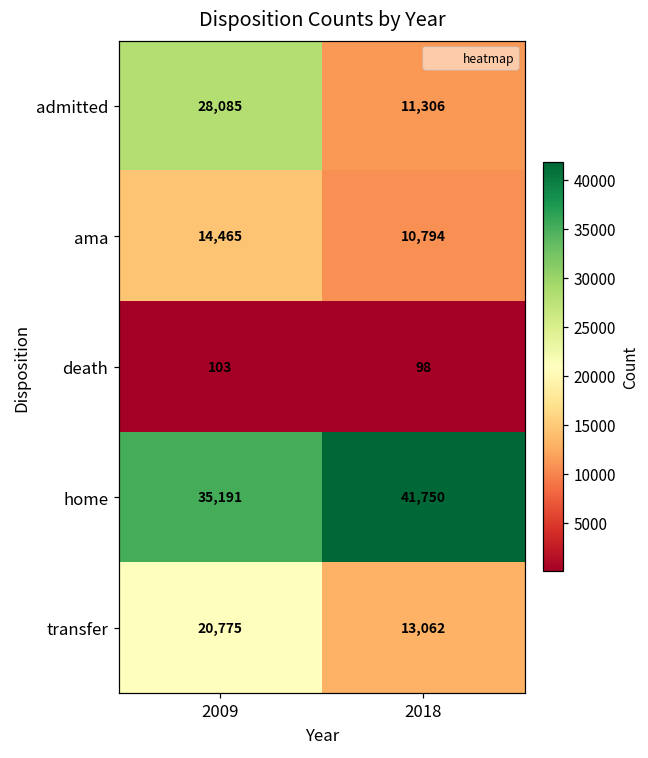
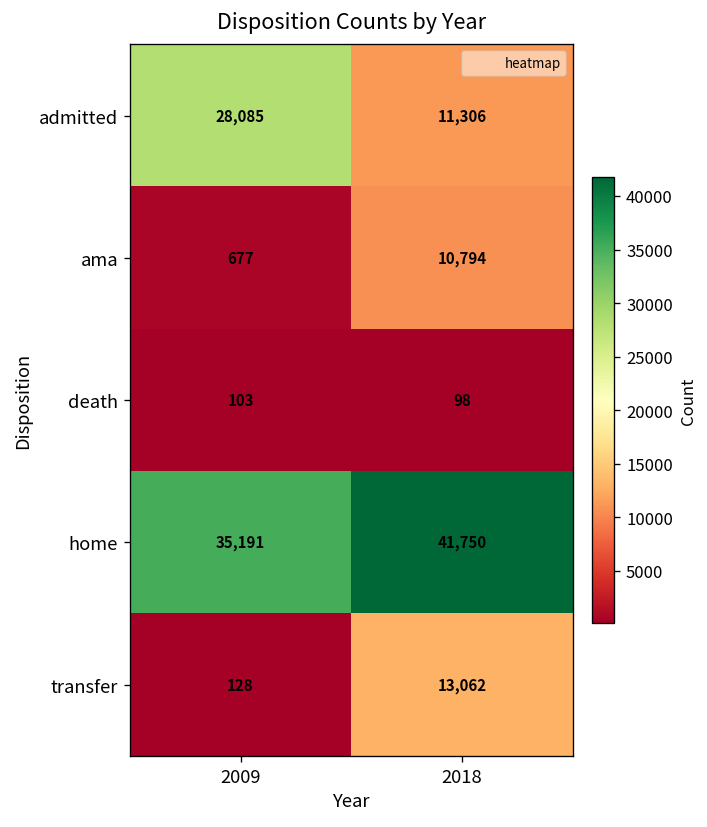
  {
    "admitted": {
      "2009": "28,085",
      "2018": "11,306"
    },
    "ama": {
-     "2009": "14,465",
+     "2009": "677",
      "2018": "10,794"
    },
    "death": {
      "2009": "103",
      "2018": "98"
    },
    "home": {
      "2009": "35,191",
      "2018": "41,750"
    },
    "transfer": {
-     "2009": "20,775",
+     "2009": "128",
      "2018": "13,062"
    }
  }
